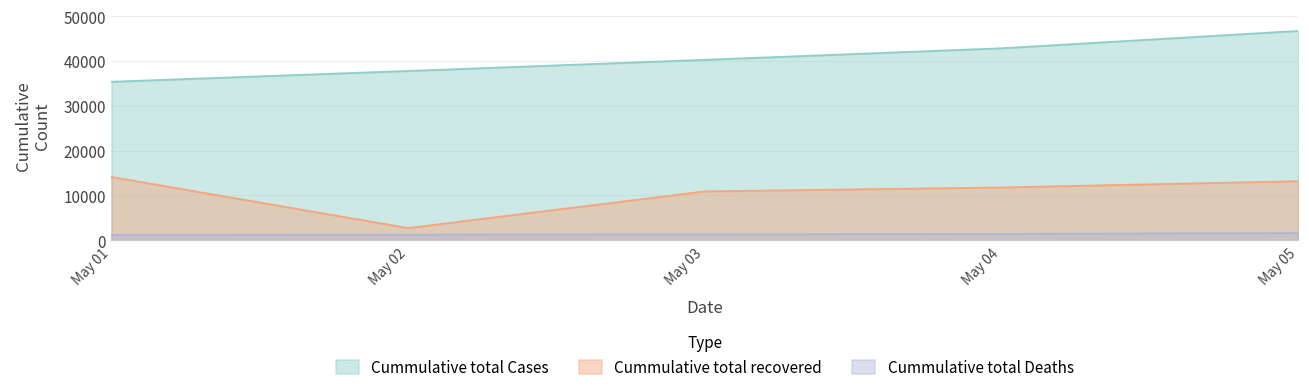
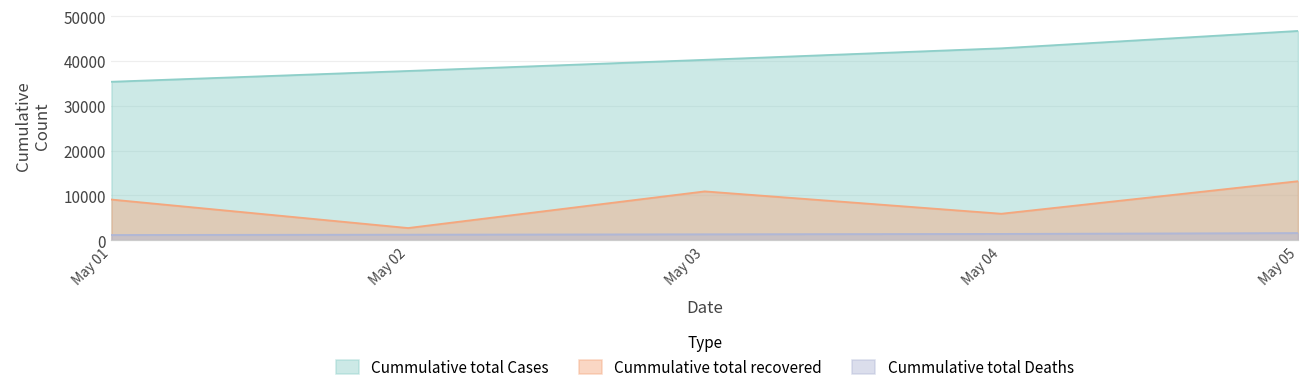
  {
    "Cummulative total recovered": {
-     "May 01": 14000,
+     "May 01": 9000,
      "May 02": 3000,
      "May 03": 11000,
-     "May 04": 12000,
+     "May 04": 6000,
      "May 05": 13000
    }
  }
